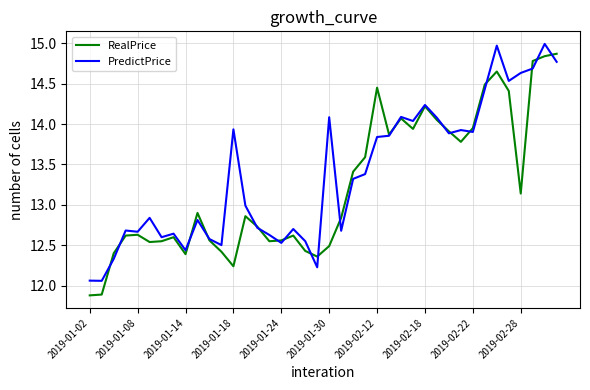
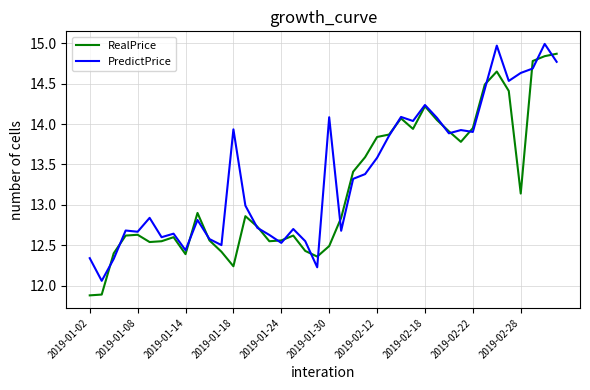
  {
    "RealPrice": {
      "2019-01-02": 11.9,
      "2019-01-08": 12.6,
      "2019-01-14": 12.4,
      "2019-01-18": 12.2,
      "2019-01-30": 12.5,
-     "2019-02-12": 14.5,
+     "2019-02-12": 13.8,
      "2019-02-22": 14.0,
      "2019-02-28": 13.1
    },
    "PredictPrice": {
-     "2019-01-02": 12.1,
+     "2019-01-02": 12.3,
      "2019-01-08": 12.7,
      "2019-01-14": 12.4,
      "2019-01-18": 13.9,
      "2019-01-30": 14.1,
-     "2019-02-12": 13.8,
+     "2019-02-12": 13.6,
      "2019-02-22": 13.9,
      "2019-02-28": 14.6
    }
  }
